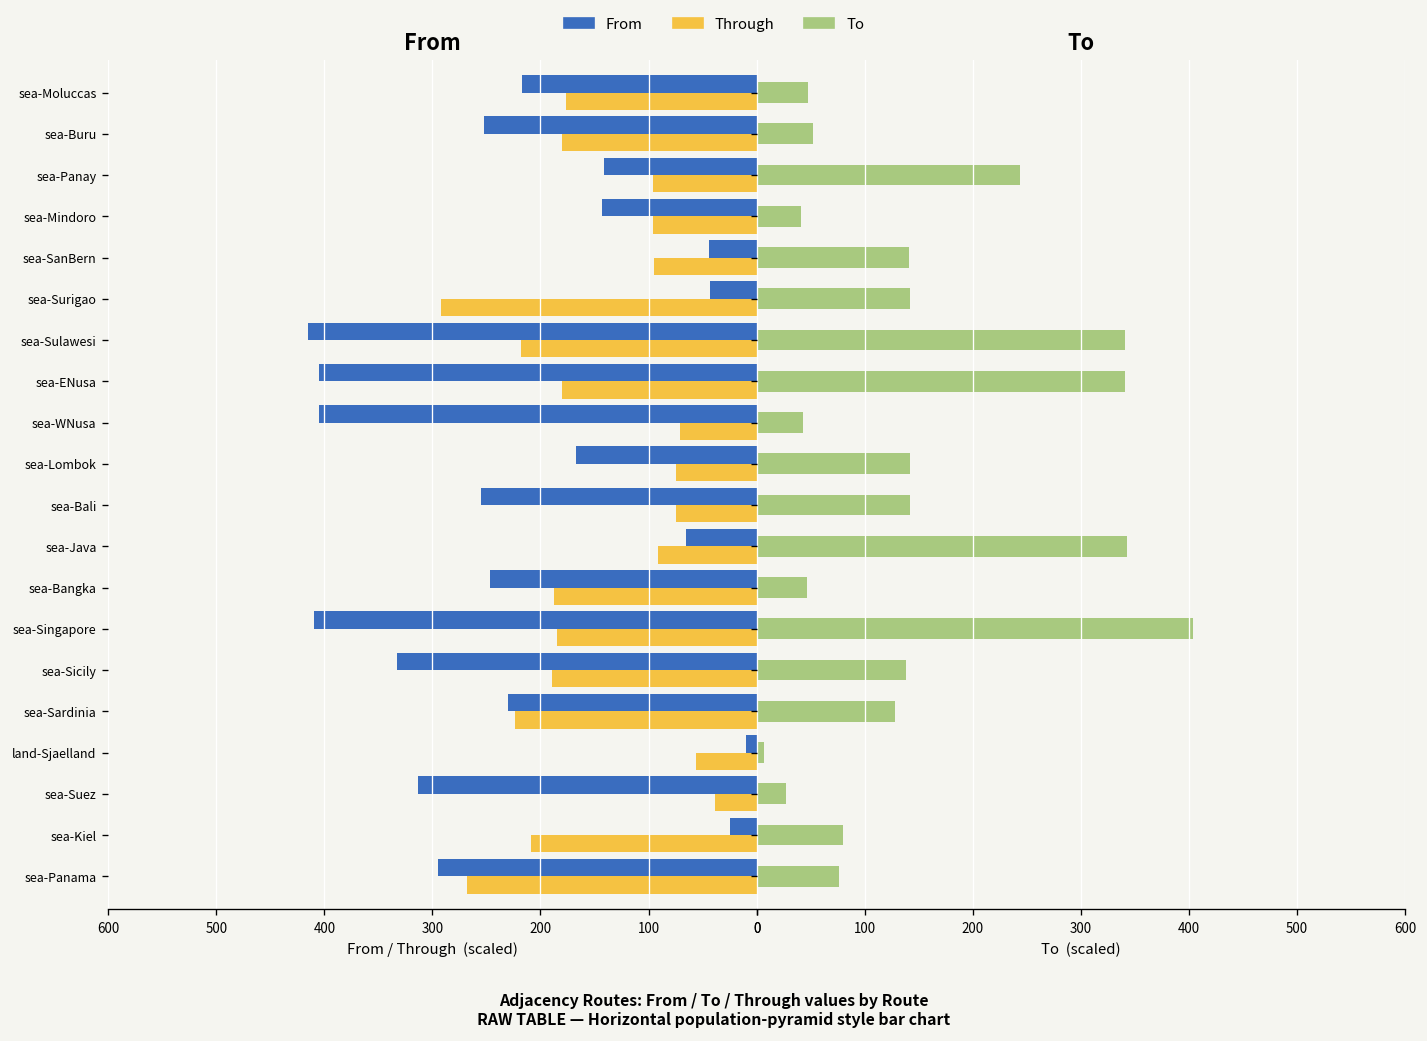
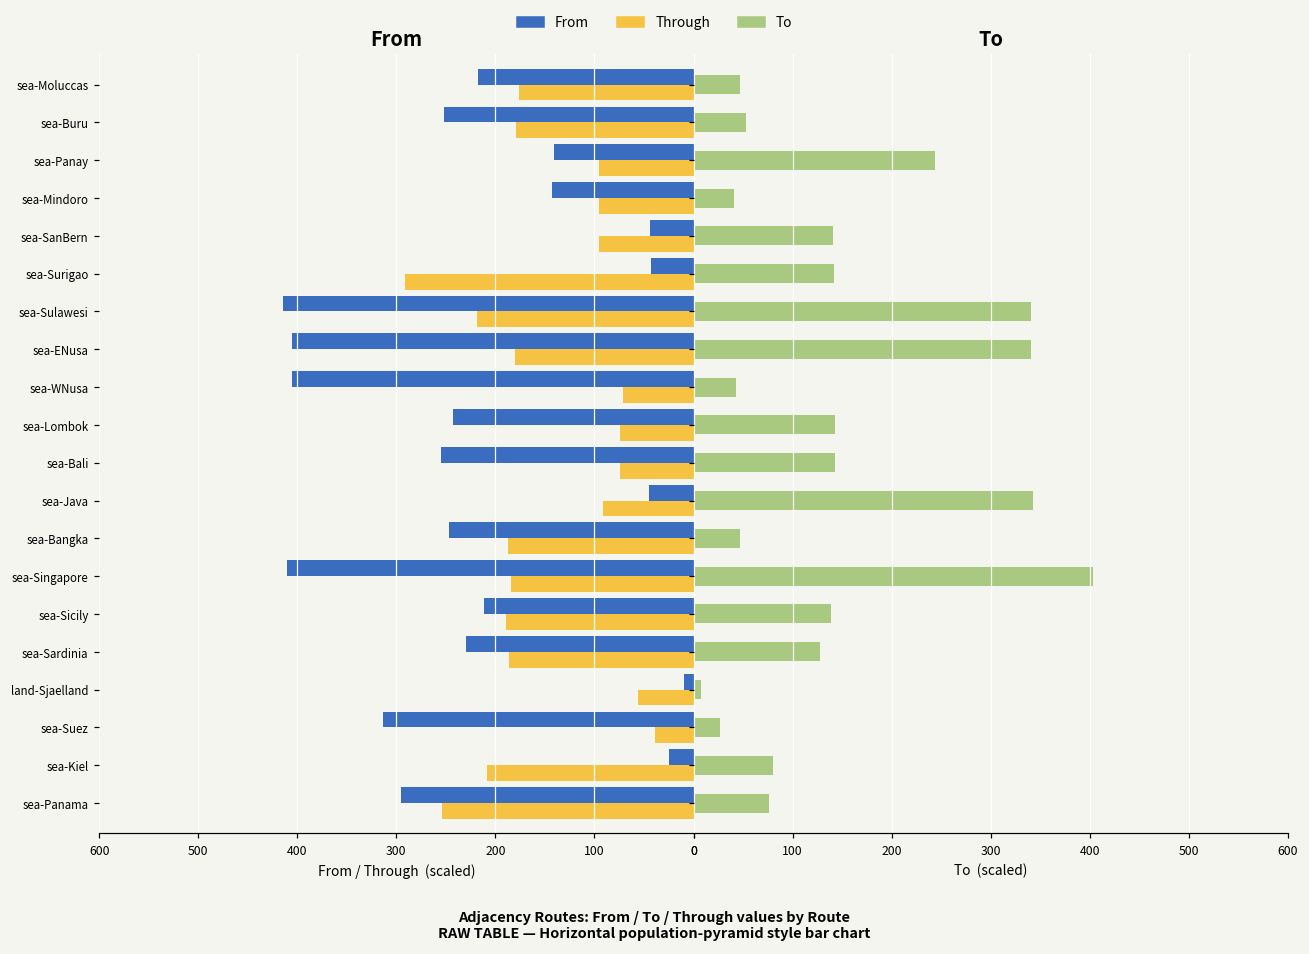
  {
    "From": {
      "From": {
        "sea-Moluccas": 220,
        "sea-Buru": 250,
        "sea-Panay": 140,
        "sea-Mindoro": 140,
        "sea-SanBern": 40,
        "sea-Surigao": 40,
        "sea-Sulawesi": 410,
        "sea-ENusa": 410,
        "sea-WNusa": 410,
-       "sea-Lombok": 170,
+       "sea-Lombok": 240,
        "sea-Bali": 260,
-       "sea-Java": 60,
+       "sea-Java": 40,
        "sea-Bangka": 250,
        "sea-Singapore": 410,
-       "sea-Sicily": 330,
+       "sea-Sicily": 210,
        "sea-Sardinia": 230,
        "land-Sjaelland": 10,
        "sea-Suez": 310,
        "sea-Kiel": 20,
        "sea-Panama": 300
      },
      "Through": {
        "sea-Moluccas": 180,
        "sea-Buru": 180,
        "sea-Panay": 100,
        "sea-Mindoro": 100,
        "sea-SanBern": 100,
        "sea-Surigao": 290,
        "sea-Sulawesi": 220,
        "sea-ENusa": 180,
        "sea-WNusa": 70,
        "sea-Lombok": 70,
        "sea-Bali": 70,
        "sea-Java": 90,
        "sea-Bangka": 190,
        "sea-Singapore": 180,
        "sea-Sicily": 190,
-       "sea-Sardinia": 220,
+       "sea-Sardinia": 190,
        "land-Sjaelland": 60,
        "sea-Suez": 40,
        "sea-Kiel": 210,
-       "sea-Panama": 270
+       "sea-Panama": 250
      }
    }
  }
